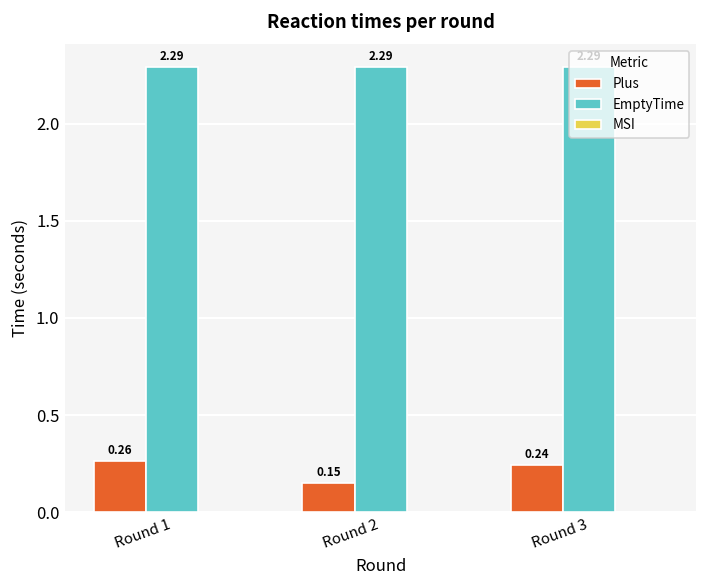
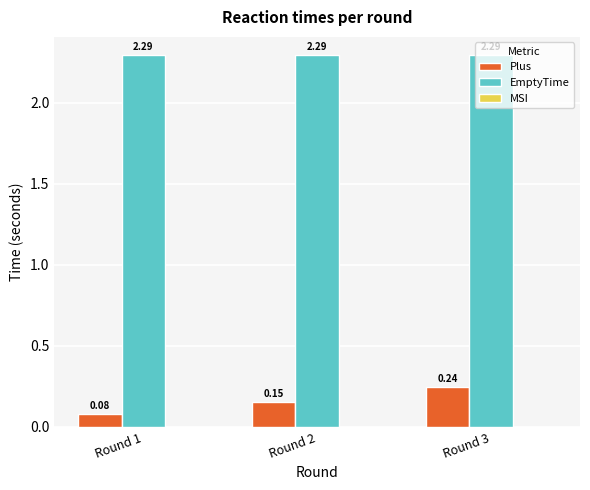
  {
    "Plus": {
-     "Round 1": 0.26,
+     "Round 1": 0.08,
      "Round 2": 0.15,
      "Round 3": 0.24
    },
    "EmptyTime": {
      "Round 1": 2.29,
      "Round 2": 2.29
    },
    "MSI": {
      "Round 1": 0.00,
      "Round 2": 0.00,
      "Round 3": 0.00
    }
  }
